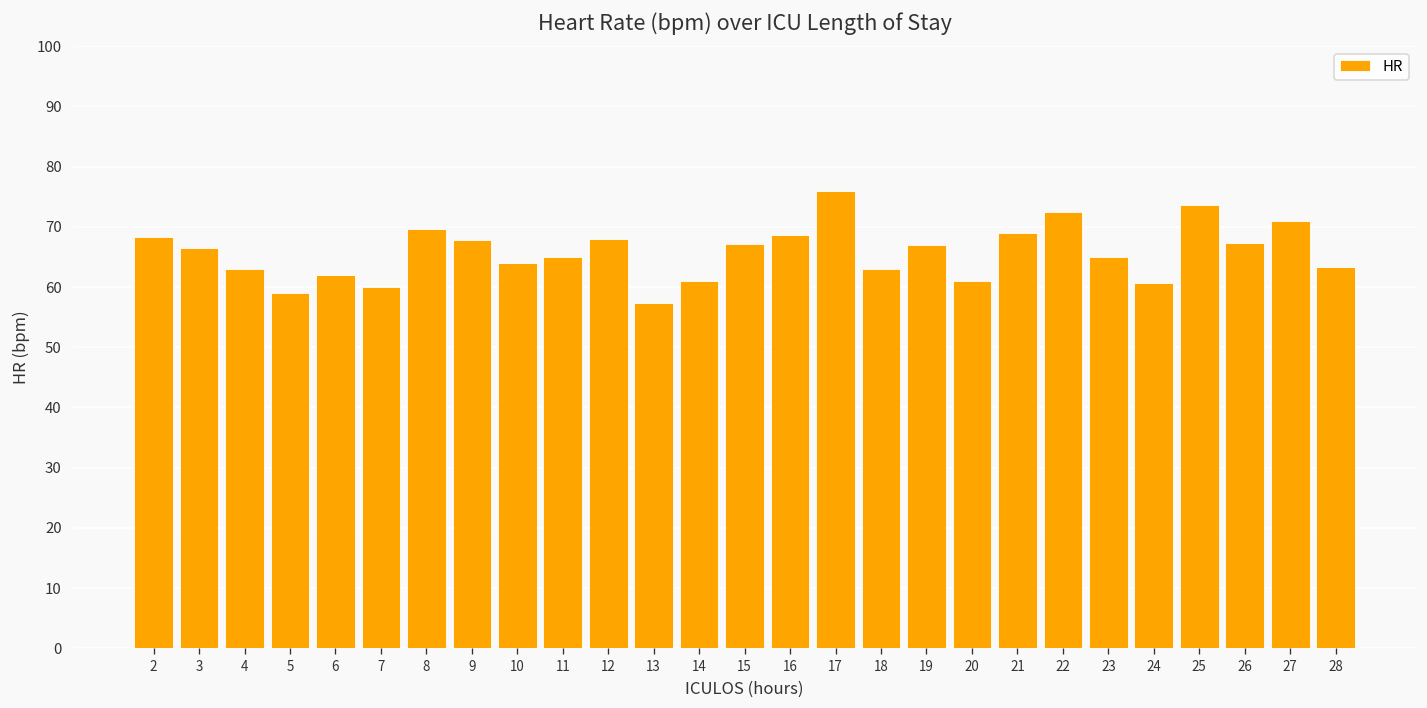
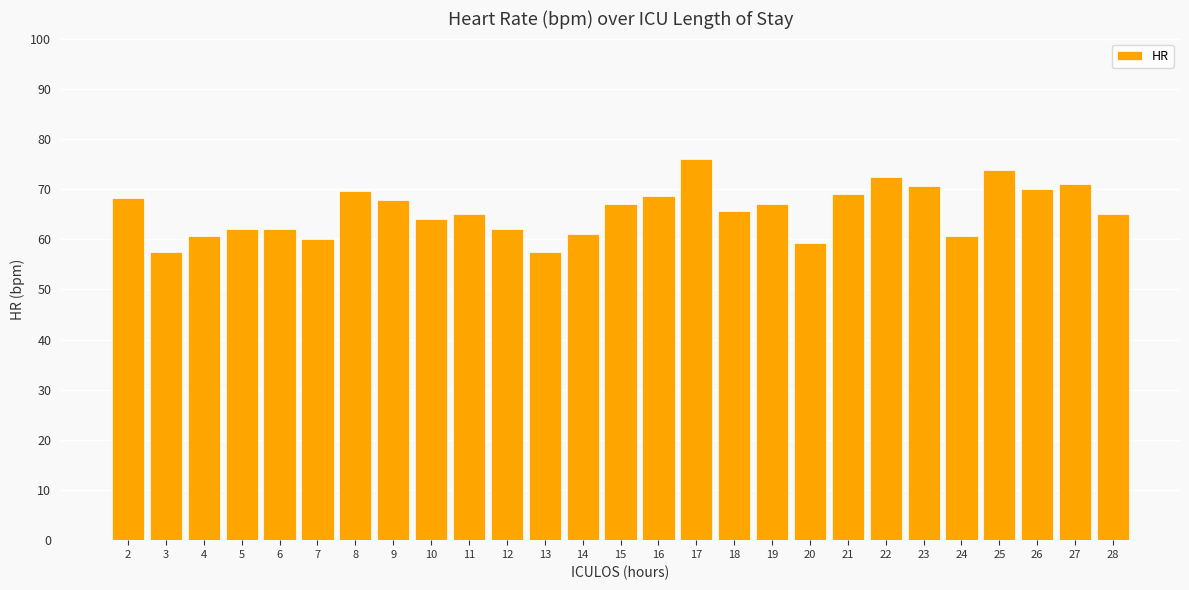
  {
    "2": 68,
-   "3": 67,
-   "4": 63,
-   "5": 59,
+   "3": 57,
+   "4": 61,
+   "5": 62,
    "6": 62,
    "7": 60,
    "8": 70,
    "9": 68,
    "10": 64,
    "11": 65,
-   "12": 68,
+   "12": 62,
    "13": 57,
    "14": 61,
    "15": 67,
    "16": 69,
    "17": 76,
-   "18": 63,
+   "18": 66,
    "19": 67,
-   "20": 61,
+   "20": 59,
    "21": 69,
    "22": 73,
-   "23": 65,
+   "23": 71,
    "24": 61,
    "25": 74,
-   "26": 67,
+   "26": 70,
    "27": 71,
-   "28": 63
+   "28": 65
  }
